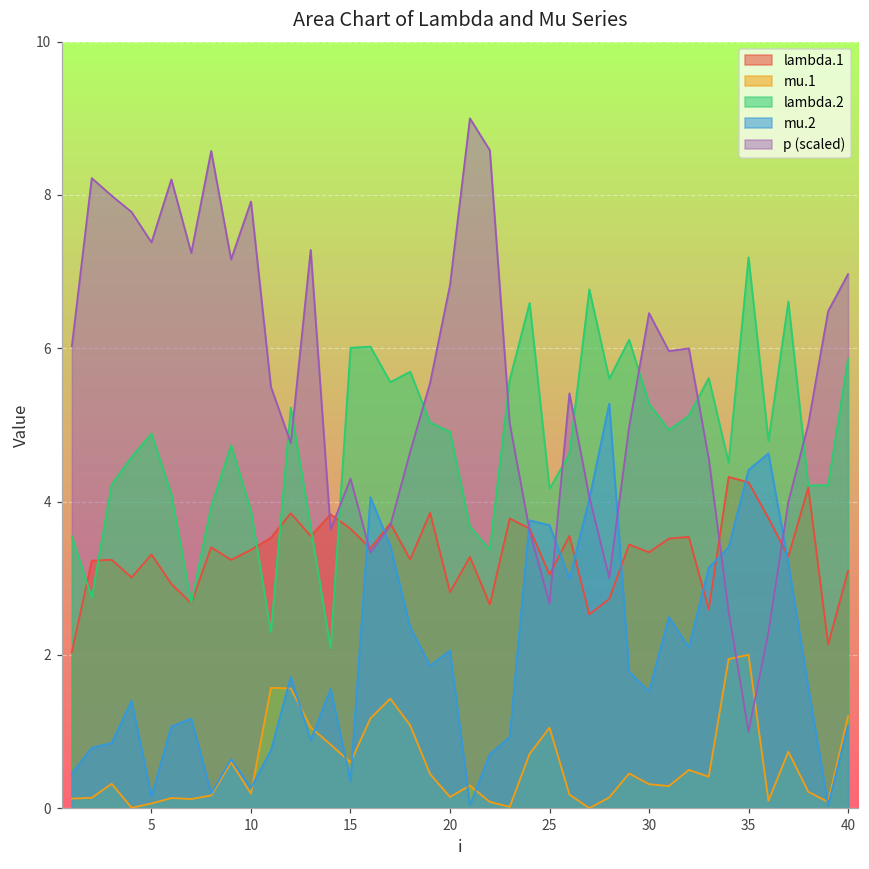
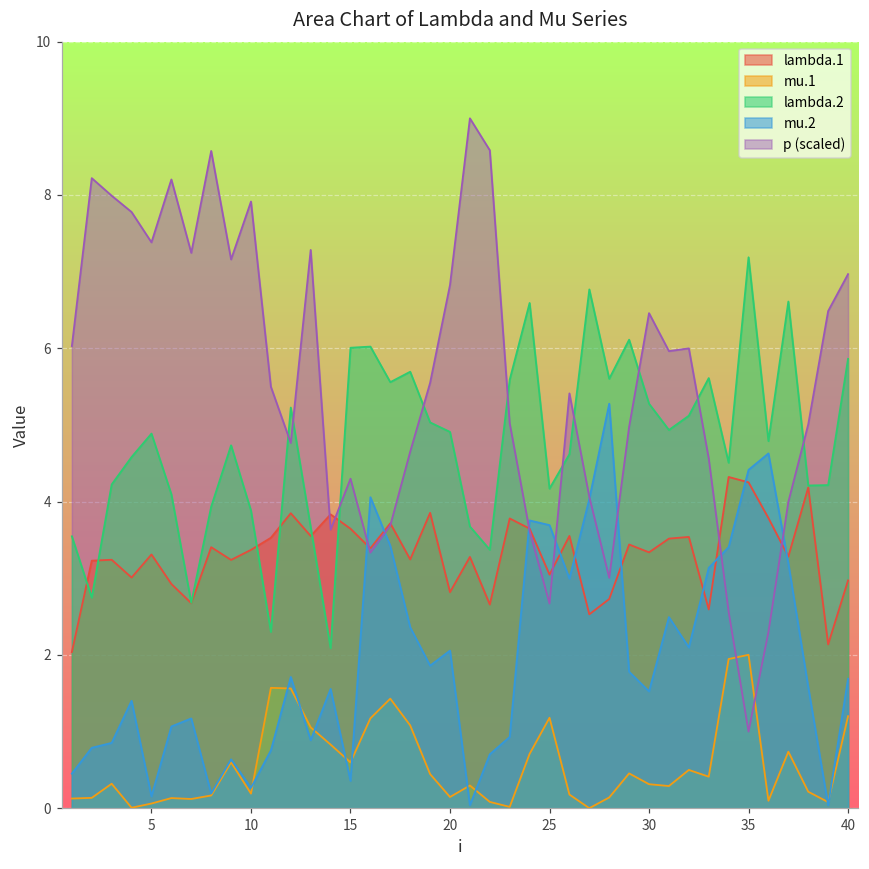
  {
    "lambda.1": {
      "5": 3.3,
      "10": 3.4,
      "15": 3.6,
      "20": 2.8,
      "25": 3.0,
      "30": 3.3,
      "35": 4.3,
-     "40": 3.1
+     "40": 3.0
    },
    "mu.1": {
      "5": 0.1,
      "10": 0.2,
      "15": 0.6,
      "20": 0.1,
-     "25": 1.1,
+     "25": 1.2,
      "30": 0.3,
      "35": 2.0,
      "40": 1.2
    },
    "lambda.2": {
      "5": 4.9,
      "10": 3.9,
      "15": 6.0,
      "20": 4.9,
      "25": 4.2,
      "30": 5.3,
      "35": 7.2,
      "40": 5.9
    },
    "mu.2": {
      "5": 0.2,
      "10": 0.3,
      "15": 0.4,
      "20": 2.1,
      "25": 3.7,
      "30": 1.5,
      "35": 4.4,
-     "40": 1.1
+     "40": 1.7
    },
    "p (scaled)": {
      "5": 7.4,
      "10": 7.9,
      "15": 4.3,
      "20": 6.8,
      "25": 2.7,
      "30": 6.5,
      "35": 1.0,
      "40": 7.0
    }
  }
